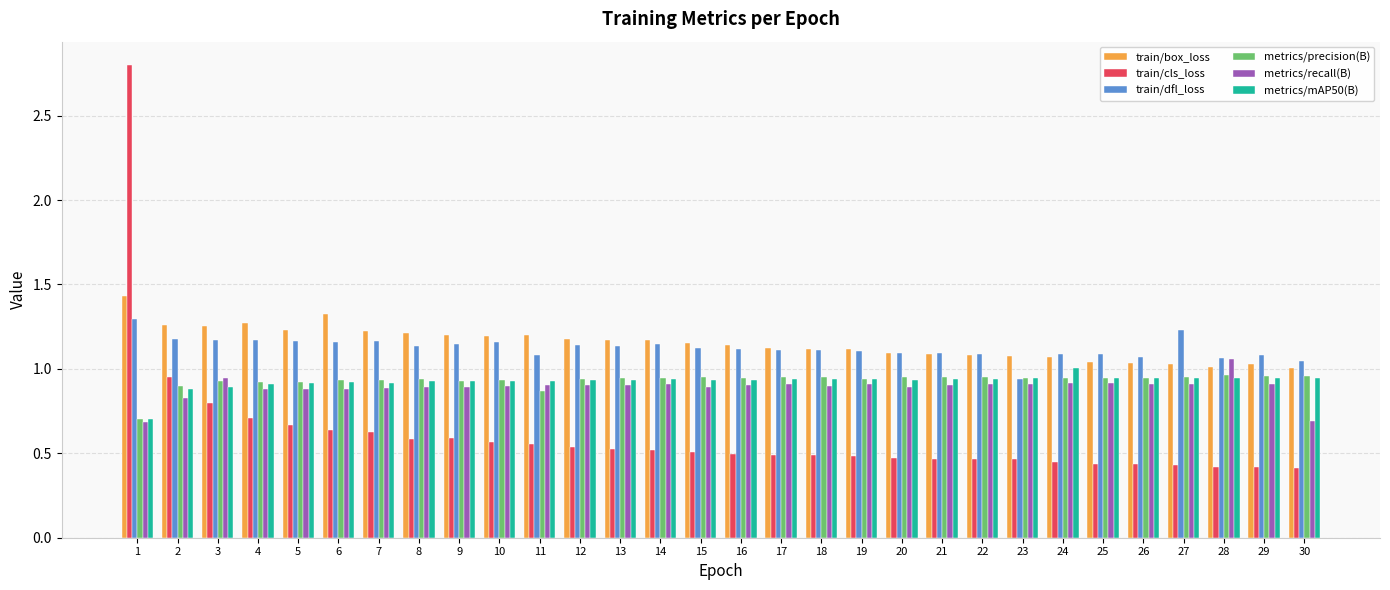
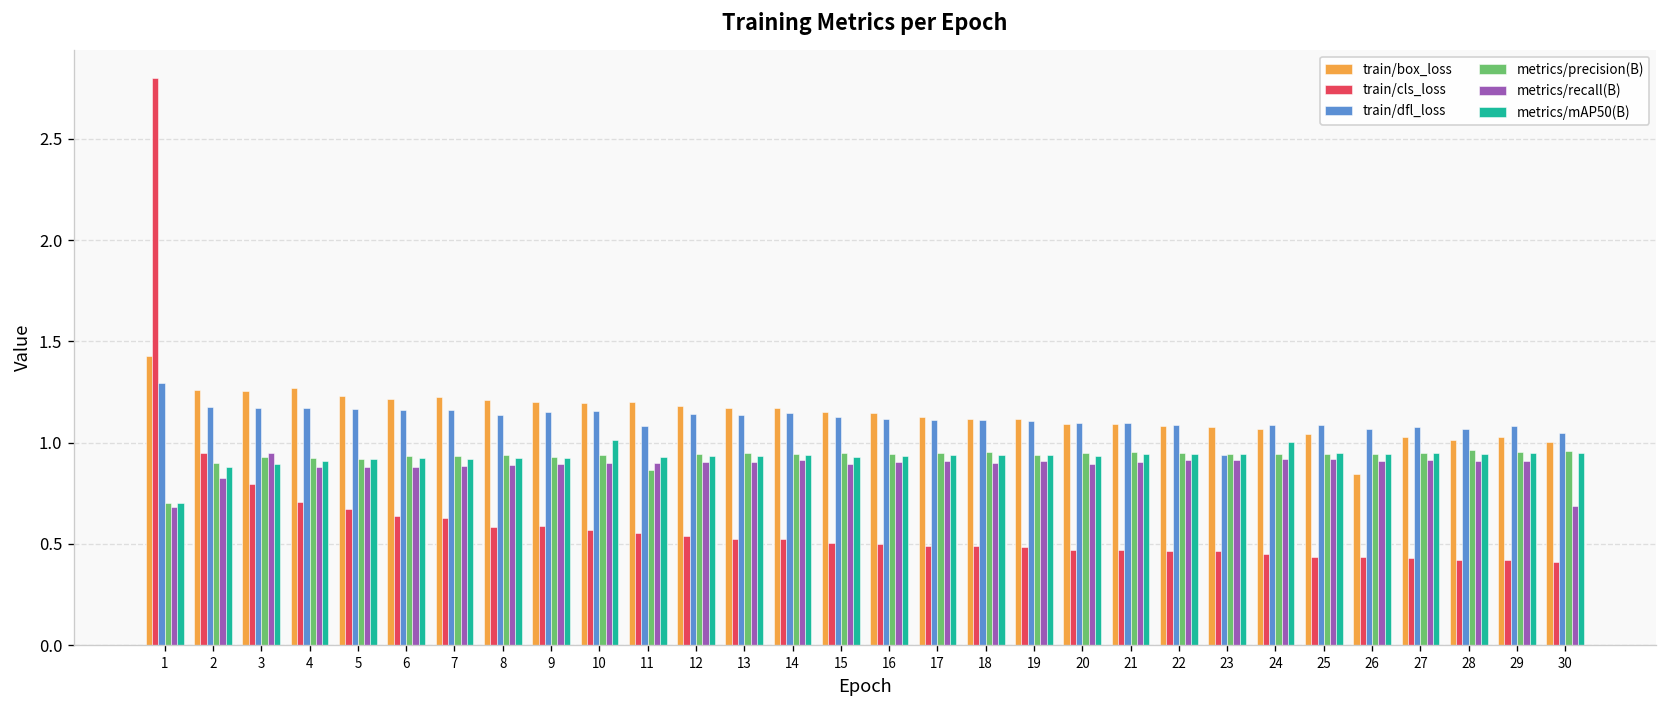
  {
    "train/box_loss": {
      "1": 1.43,
      "2": 1.26,
      "3": 1.25,
      "4": 1.27,
      "5": 1.23,
-     "6": 1.32,
+     "6": 1.21,
      "7": 1.23,
      "8": 1.21,
      "9": 1.20,
      "10": 1.20,
      "11": 1.20,
      "12": 1.18,
      "13": 1.17,
      "14": 1.17,
      "15": 1.15,
      "16": 1.14,
      "17": 1.13,
      "18": 1.12,
      "19": 1.12,
      "20": 1.09,
      "21": 1.09,
      "22": 1.08,
      "23": 1.08,
      "24": 1.07,
      "25": 1.04,
-     "26": 1.04,
+     "26": 0.85,
      "27": 1.03,
      "28": 1.01,
      "29": 1.03,
      "30": 1.00
    },
    "train/cls_loss": {
      "1": 2.80,
      "2": 0.95,
      "3": 0.80,
      "4": 0.71,
      "5": 0.67,
      "6": 0.64,
      "7": 0.63,
      "8": 0.59,
      "9": 0.59,
      "10": 0.57,
      "11": 0.55,
      "12": 0.54,
      "13": 0.53,
      "14": 0.52,
      "15": 0.51,
      "16": 0.50,
      "17": 0.49,
      "18": 0.49,
      "19": 0.48,
      "20": 0.47,
      "21": 0.47,
      "22": 0.46,
      "23": 0.46,
      "24": 0.45,
      "25": 0.44,
      "26": 0.44,
      "27": 0.43,
      "28": 0.42,
      "29": 0.42,
      "30": 0.41
    },
    "train/dfl_loss": {
      "1": 1.29,
      "2": 1.17,
      "3": 1.17,
      "4": 1.17,
      "5": 1.17,
      "6": 1.16,
      "7": 1.16,
      "8": 1.14,
      "9": 1.15,
      "10": 1.16,
      "11": 1.08,
      "12": 1.14,
      "13": 1.14,
      "14": 1.15,
      "15": 1.12,
      "16": 1.12,
      "17": 1.11,
      "18": 1.11,
      "19": 1.11,
      "20": 1.09,
      "21": 1.10,
      "22": 1.09,
      "23": 0.94,
      "24": 1.09,
      "25": 1.09,
      "26": 1.07,
-     "27": 1.23,
+     "27": 1.07,
      "28": 1.07,
      "29": 1.08,
      "30": 1.05
    },
    "metrics/precision(B)": {
      "1": 0.70,
      "2": 0.90,
      "3": 0.93,
      "4": 0.92,
      "5": 0.92,
      "6": 0.94,
      "7": 0.93,
      "8": 0.94,
      "9": 0.93,
      "10": 0.94,
      "11": 0.87,
      "12": 0.94,
      "13": 0.95,
      "14": 0.95,
      "15": 0.95,
      "16": 0.95,
      "17": 0.95,
      "18": 0.95,
      "19": 0.94,
      "20": 0.95,
      "21": 0.95,
      "22": 0.95,
      "23": 0.95,
      "24": 0.95,
      "25": 0.94,
      "26": 0.95,
      "27": 0.95,
      "28": 0.96,
      "29": 0.96,
      "30": 0.96
    },
    "metrics/recall(B)": {
      "1": 0.68,
      "2": 0.83,
      "3": 0.95,
      "4": 0.88,
      "5": 0.88,
      "6": 0.88,
      "7": 0.88,
      "8": 0.89,
      "9": 0.90,
      "10": 0.90,
      "11": 0.90,
      "12": 0.90,
      "13": 0.90,
      "14": 0.91,
      "15": 0.90,
      "16": 0.90,
      "17": 0.91,
      "18": 0.90,
      "19": 0.91,
      "20": 0.90,
      "21": 0.90,
      "22": 0.91,
      "23": 0.91,
      "24": 0.92,
      "25": 0.92,
      "26": 0.91,
      "27": 0.91,
-     "28": 1.06,
+     "28": 0.91,
      "29": 0.91,
      "30": 0.69
    },
    "metrics/mAP50(B)": {
      "1": 0.70,
      "2": 0.88,
      "3": 0.89,
      "4": 0.91,
      "5": 0.92,
      "6": 0.92,
      "7": 0.92,
      "8": 0.93,
      "9": 0.93,
-     "10": 0.93,
+     "10": 1.01,
      "11": 0.93,
      "12": 0.93,
      "13": 0.93,
      "14": 0.94,
      "15": 0.93,
      "16": 0.94,
      "17": 0.94,
      "18": 0.94,
      "19": 0.94,
      "20": 0.93,
      "21": 0.94,
      "22": 0.94,
      "23": 0.94,
      "24": 1.00,
      "25": 0.95,
      "26": 0.95,
      "27": 0.95,
      "28": 0.95,
      "29": 0.95,
      "30": 0.95
    }
  }
